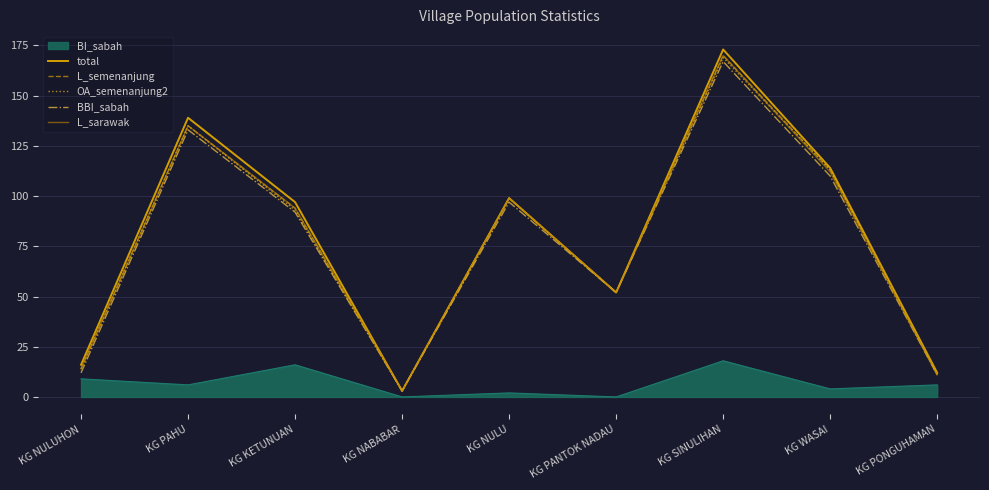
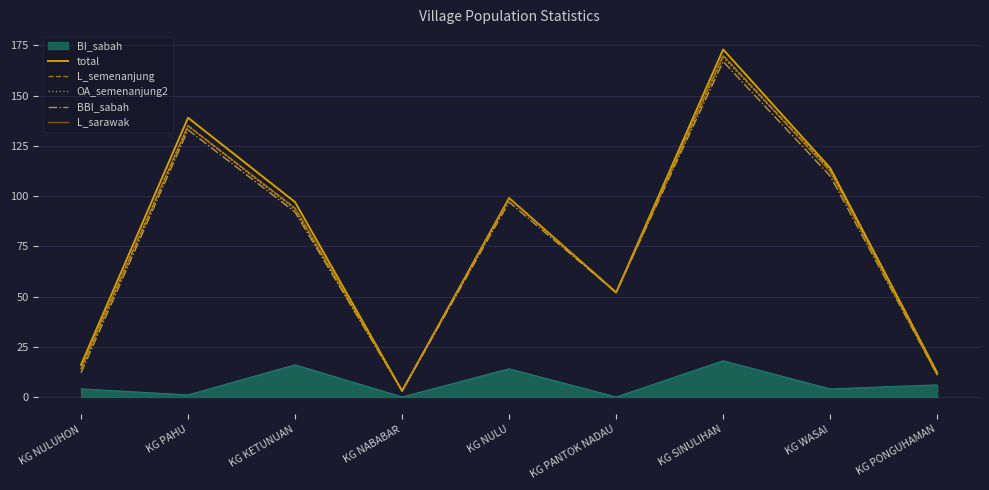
  {
    "BI_sabah": {
-     "KG NULUHON": 9,
-     "KG PAHU": 6,
+     "KG NULUHON": 4,
+     "KG PAHU": 1,
      "KG KETUNUAN": 16,
      "KG NABABAR": 0,
-     "KG NULU": 2,
+     "KG NULU": 14,
      "KG PANTOK NADAU": 0,
      "KG SINULIHAN": 18,
      "KG WASAI": 4,
      "KG PONGUHAMAN": 6
    }
  }
